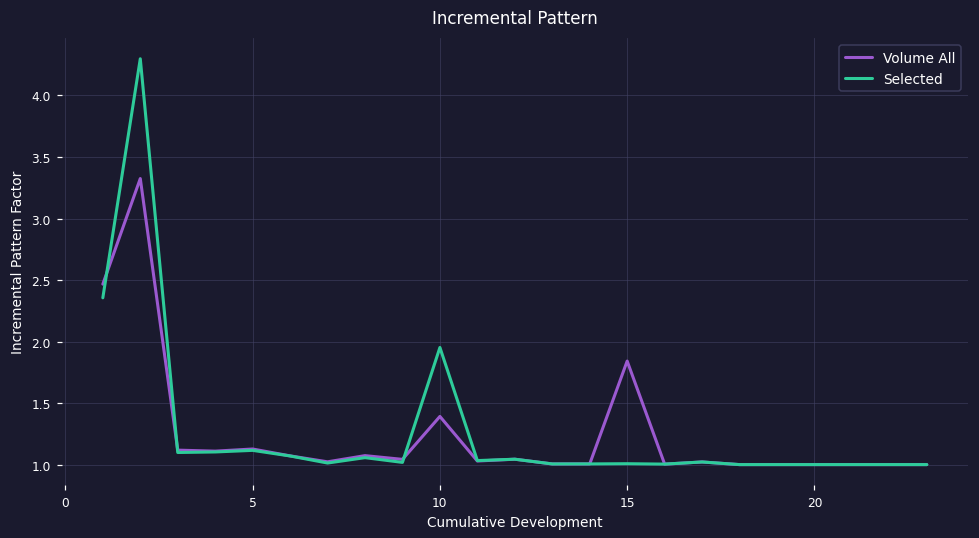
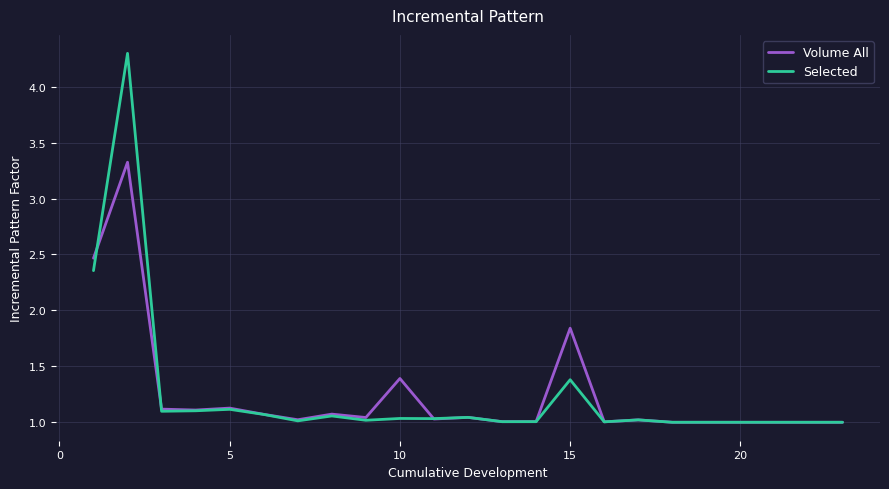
  {
    "Volume All": {
      "10": 1.39,
      "15": 1.84
    },
    "Selected": {
-     "10": 1.95,
-     "15": 1.01
+     "10": 1.03,
+     "15": 1.38
    }
  }
